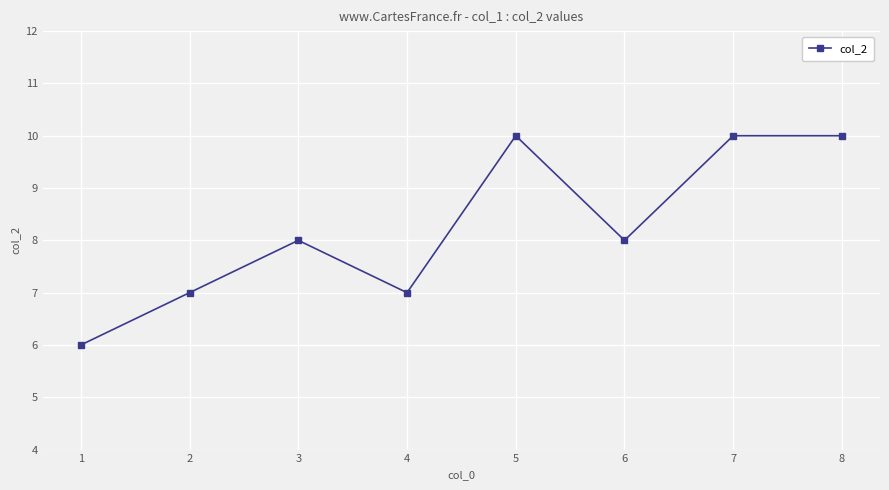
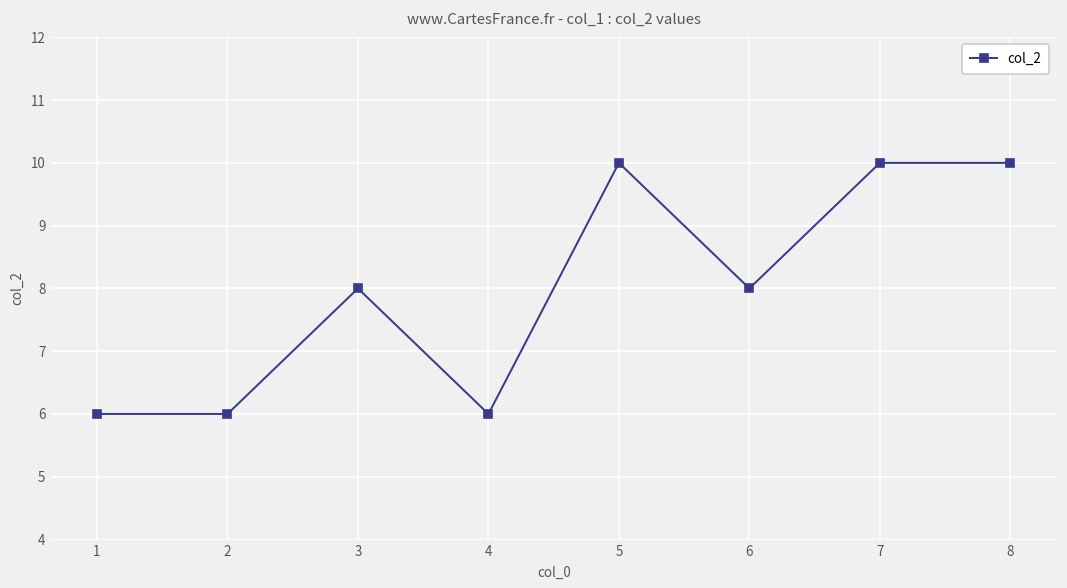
  {
    "1": 6,
-   "2": 7,
+   "2": 6,
    "3": 8,
-   "4": 7,
+   "4": 6,
    "5": 10,
    "6": 8,
    "7": 10,
    "8": 10
  }
